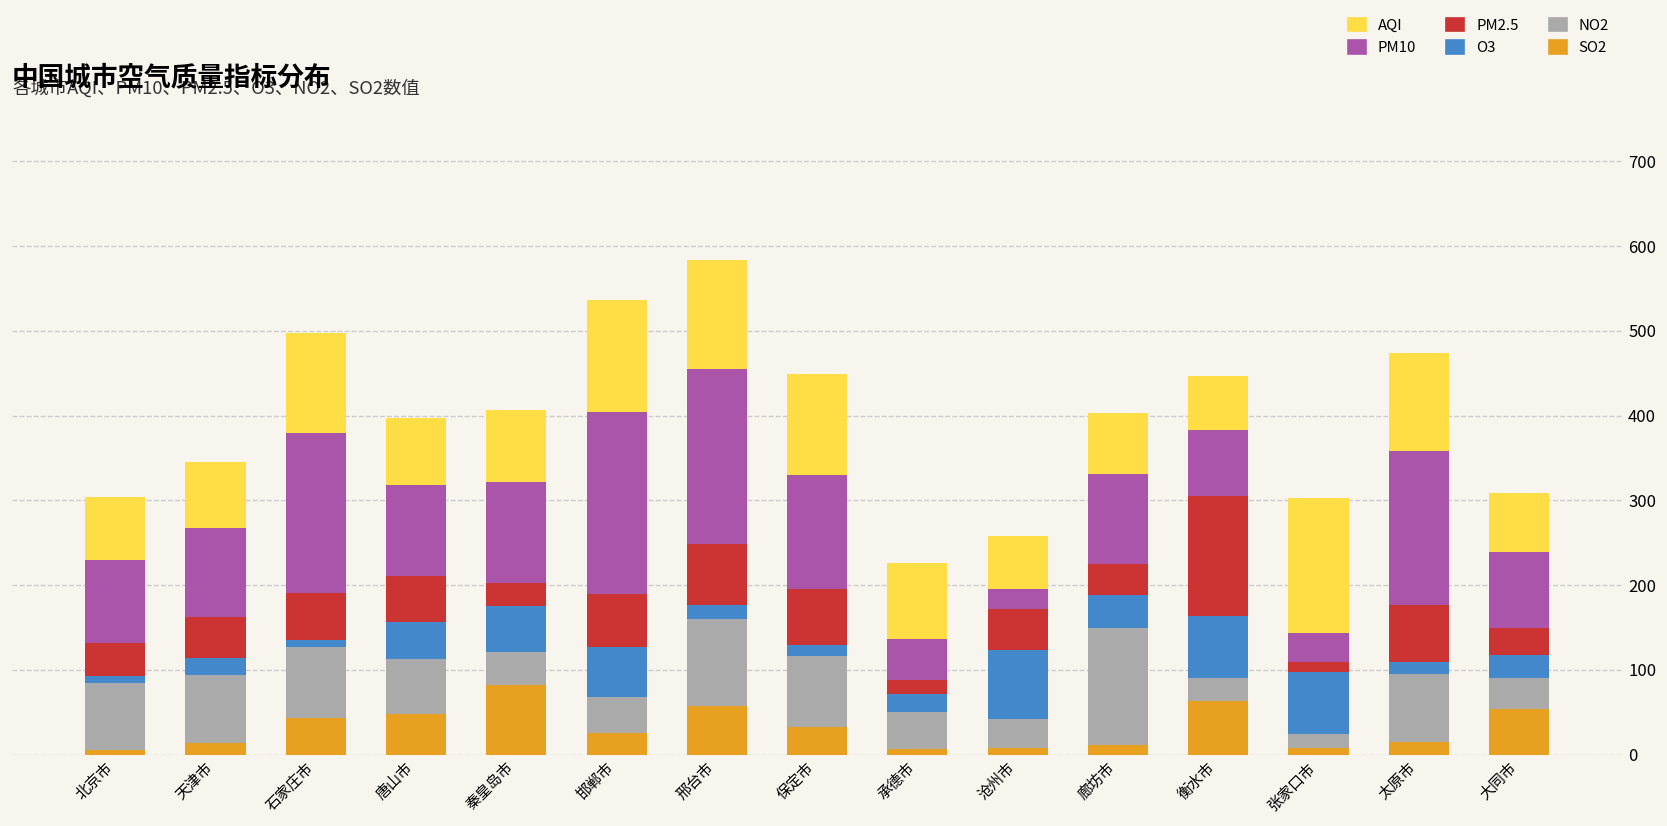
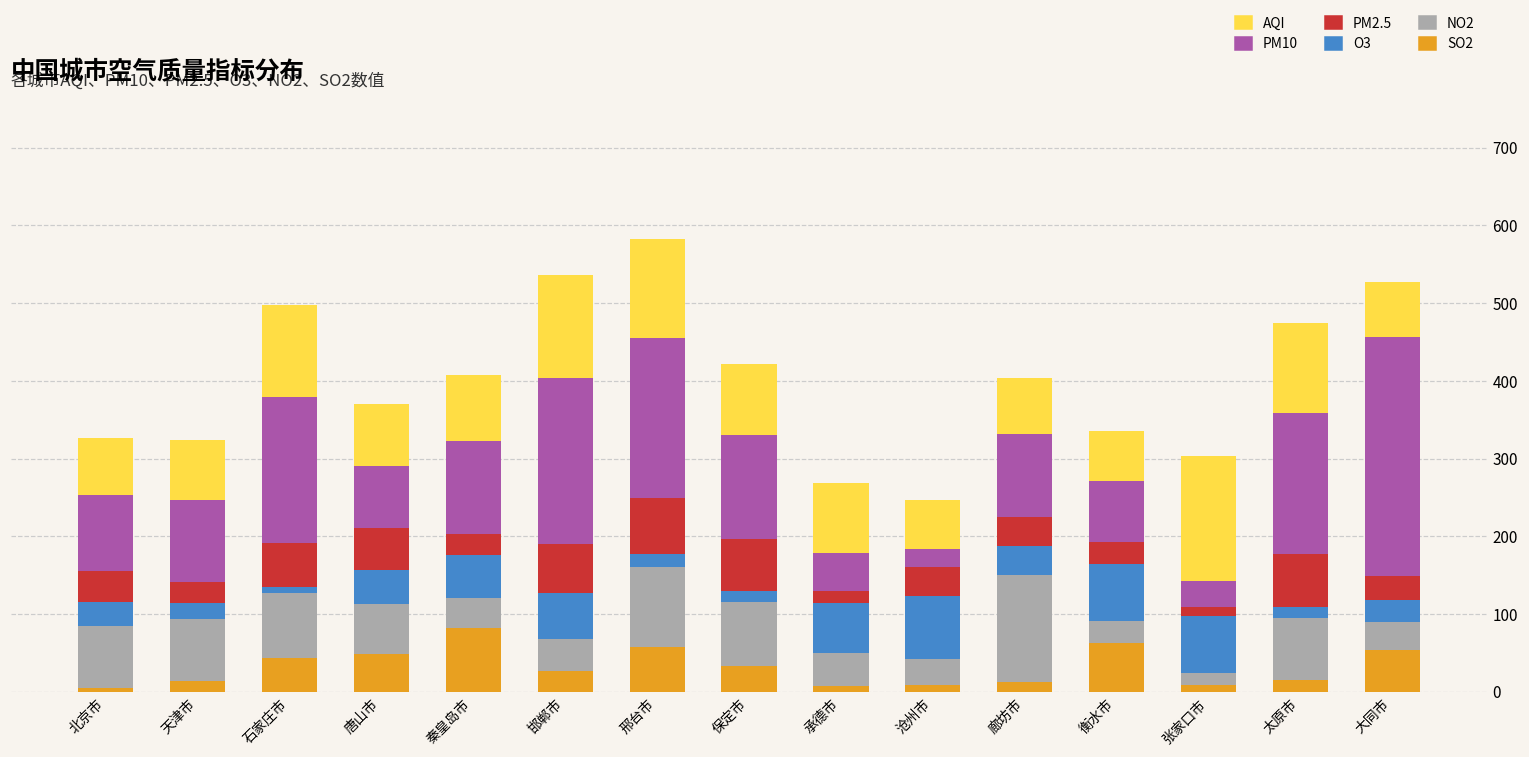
  {
    "SO2": {
      "北京市": 10,
      "天津市": 10,
      "石家庄市": 40,
      "唐山市": 50,
      "秦皇岛市": 80,
      "邯郸市": 30,
      "邢台市": 60,
      "保定市": 30,
      "承德市": 10,
      "沧州市": 10,
      "廊坊市": 10,
      "衡水市": 60,
      "张家口市": 10,
      "太原市": 20,
      "大同市": 50
    },
    "NO2": {
      "北京市": 80,
      "天津市": 80,
      "石家庄市": 80,
      "唐山市": 70,
      "秦皇岛市": 40,
      "邯郸市": 40,
      "邢台市": 100,
      "保定市": 80,
      "承德市": 40,
      "沧州市": 30,
      "廊坊市": 140,
      "衡水市": 30,
      "张家口市": 20,
      "太原市": 80,
      "大同市": 40
    },
    "O3": {
-     "北京市": 10,
+     "北京市": 30,
      "天津市": 20,
      "石家庄市": 10,
      "唐山市": 40,
      "秦皇岛市": 60,
      "邯郸市": 60,
      "邢台市": 20,
      "保定市": 10,
-     "承德市": 20,
+     "承德市": 60,
      "沧州市": 80,
      "廊坊市": 40,
      "衡水市": 70,
      "张家口市": 70,
      "太原市": 10,
      "大同市": 30
    },
    "PM2.5": {
      "北京市": 40,
-     "天津市": 50,
+     "天津市": 30,
      "石家庄市": 60,
      "唐山市": 60,
      "秦皇岛市": 30,
      "邯郸市": 60,
      "邢台市": 70,
      "保定市": 70,
      "承德市": 20,
-     "沧州市": 50,
+     "沧州市": 40,
      "廊坊市": 40,
-     "衡水市": 140,
+     "衡水市": 30,
      "张家口市": 10,
      "太原市": 70,
      "大同市": 30
    },
    "PM10": {
      "北京市": 100,
      "天津市": 110,
      "石家庄市": 190,
-     "唐山市": 110,
+     "唐山市": 80,
      "秦皇岛市": 120,
      "邯郸市": 210,
      "邢台市": 210,
      "保定市": 130,
      "承德市": 50,
      "沧州市": 20,
      "廊坊市": 110,
      "衡水市": 80,
      "张家口市": 30,
      "太原市": 180,
-     "大同市": 90
+     "大同市": 310
    },
    "AQI": {
      "北京市": 70,
      "天津市": 80,
      "石家庄市": 120,
      "唐山市": 80,
      "秦皇岛市": 90,
      "邯郸市": 130,
      "邢台市": 130,
-     "保定市": 120,
+     "保定市": 90,
      "承德市": 90,
      "沧州市": 60,
      "廊坊市": 70,
      "衡水市": 60,
      "张家口市": 160,
      "太原市": 120,
      "大同市": 70
    }
  }
